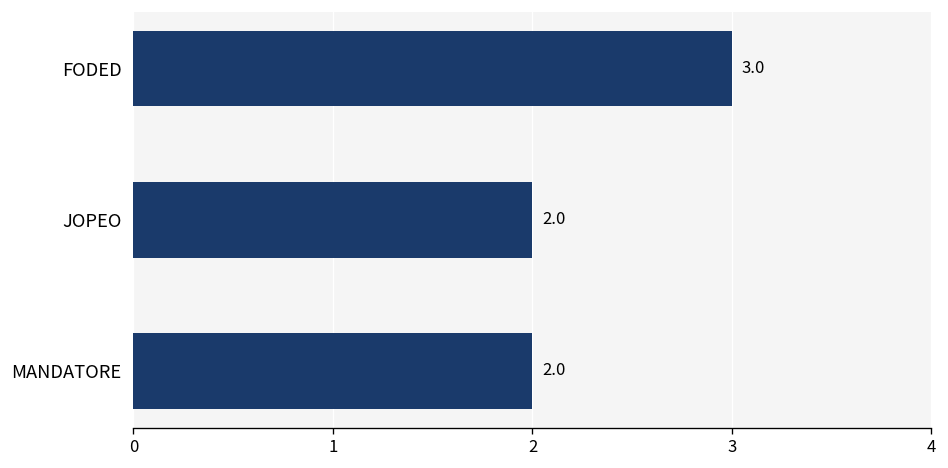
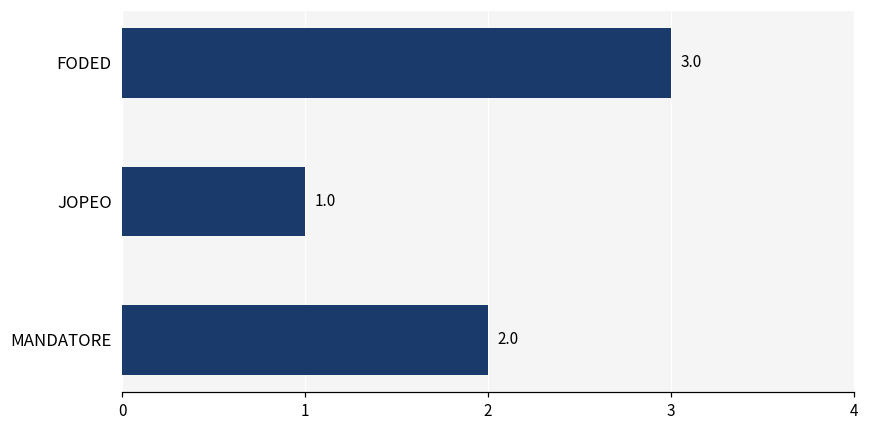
  {
    "FODED": 3.0,
-   "JOPEO": 2.0,
+   "JOPEO": 1.0,
    "MANDATORE": 2.0
  }
